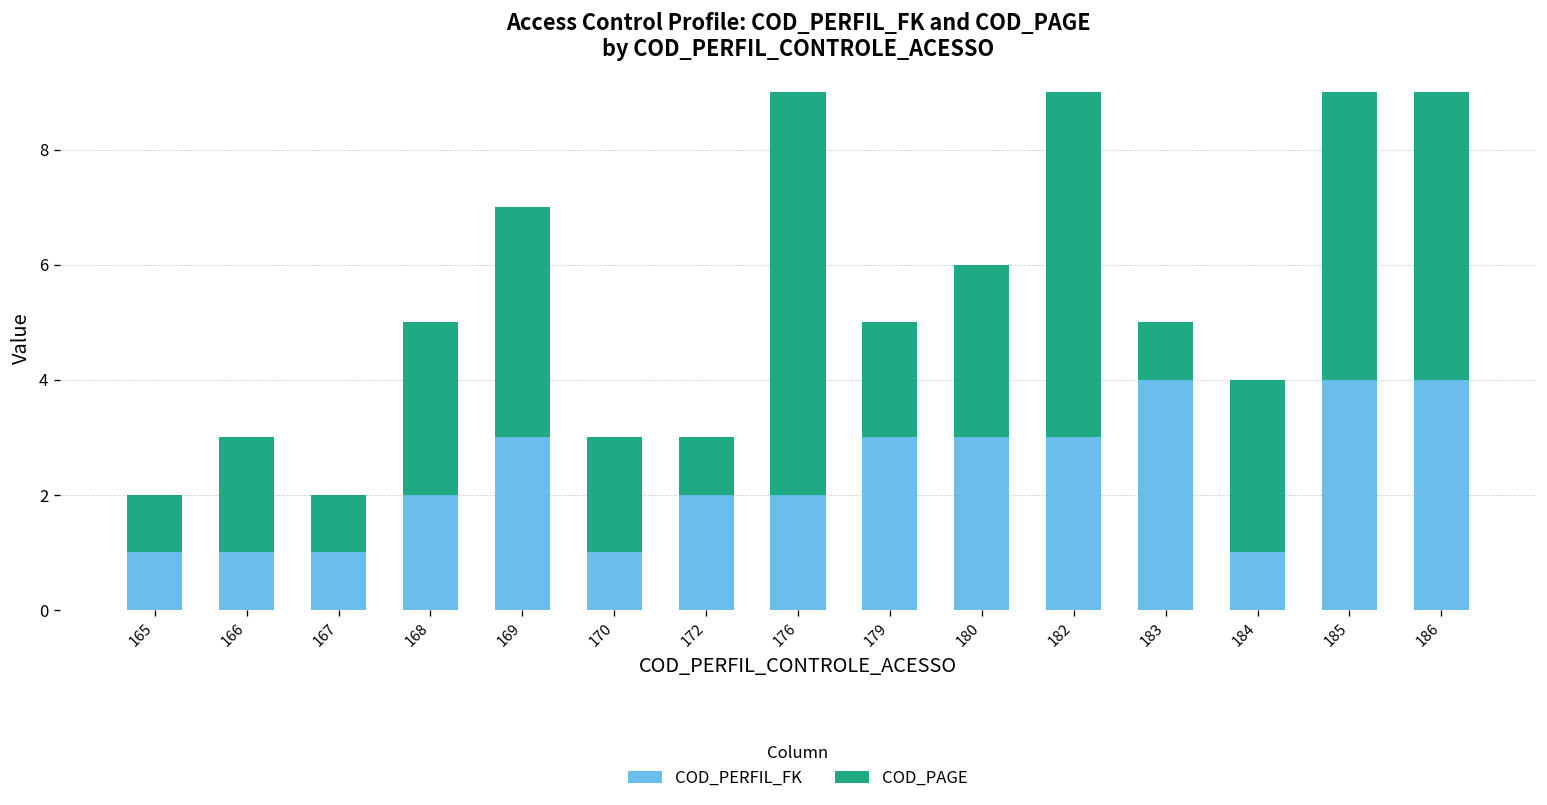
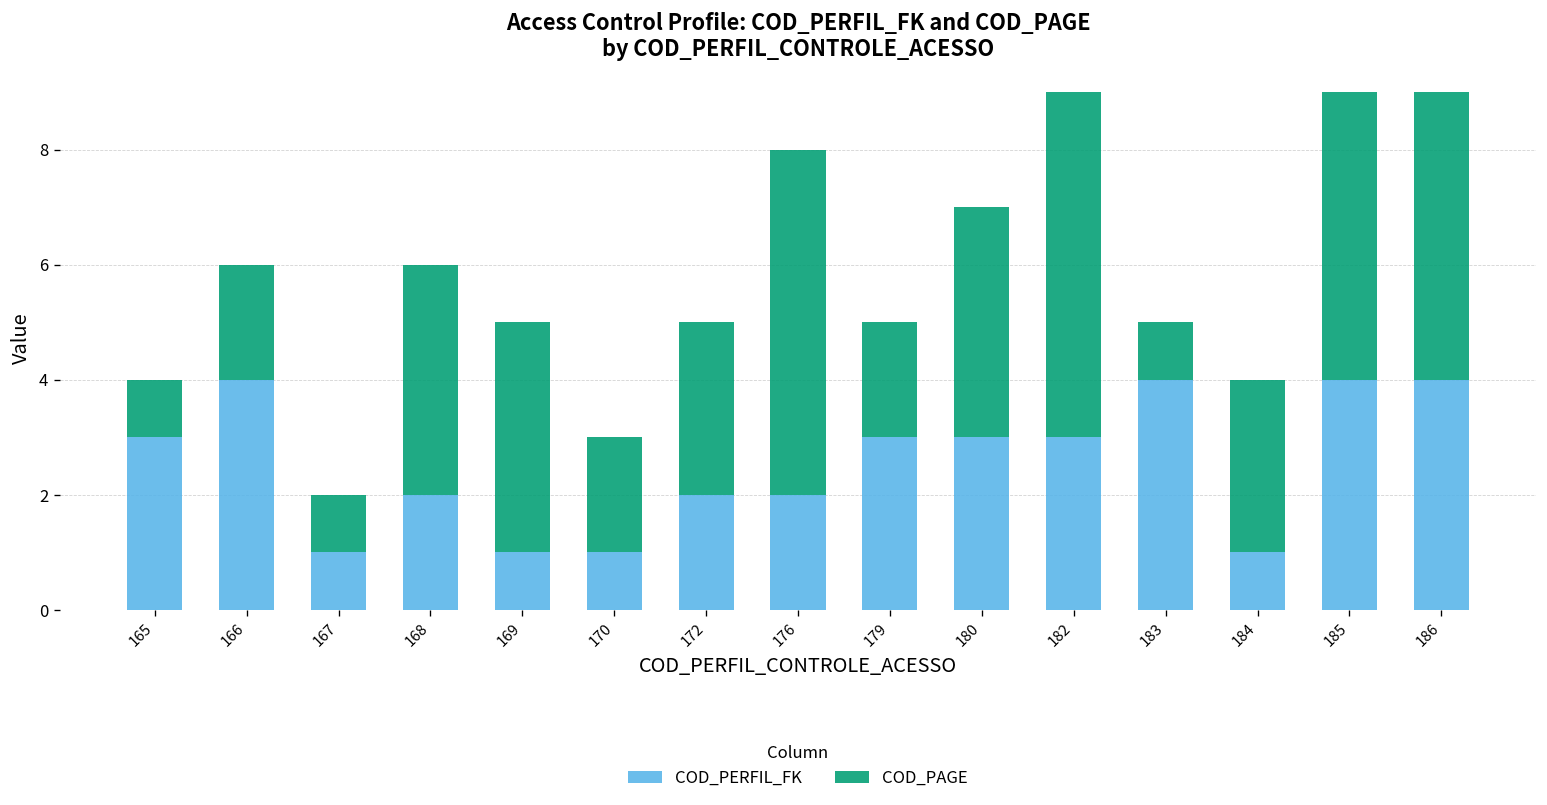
  {
    "COD_PERFIL_FK": {
-     "165": 1,
-     "166": 1,
+     "165": 3,
+     "166": 4,
      "167": 1,
      "168": 2,
-     "169": 3,
+     "169": 1,
      "170": 1,
      "172": 2,
      "176": 2,
      "179": 3,
      "180": 3,
      "182": 3,
      "183": 4,
      "184": 1,
      "185": 4,
      "186": 4
    },
    "COD_PAGE": {
      "165": 1,
      "166": 2,
      "167": 1,
-     "168": 3,
+     "168": 4,
      "169": 4,
      "170": 2,
-     "172": 1,
-     "176": 7,
+     "172": 3,
+     "176": 6,
      "179": 2,
-     "180": 3,
+     "180": 4,
      "182": 6,
      "183": 1,
      "184": 3,
      "185": 5,
      "186": 5
    }
  }
